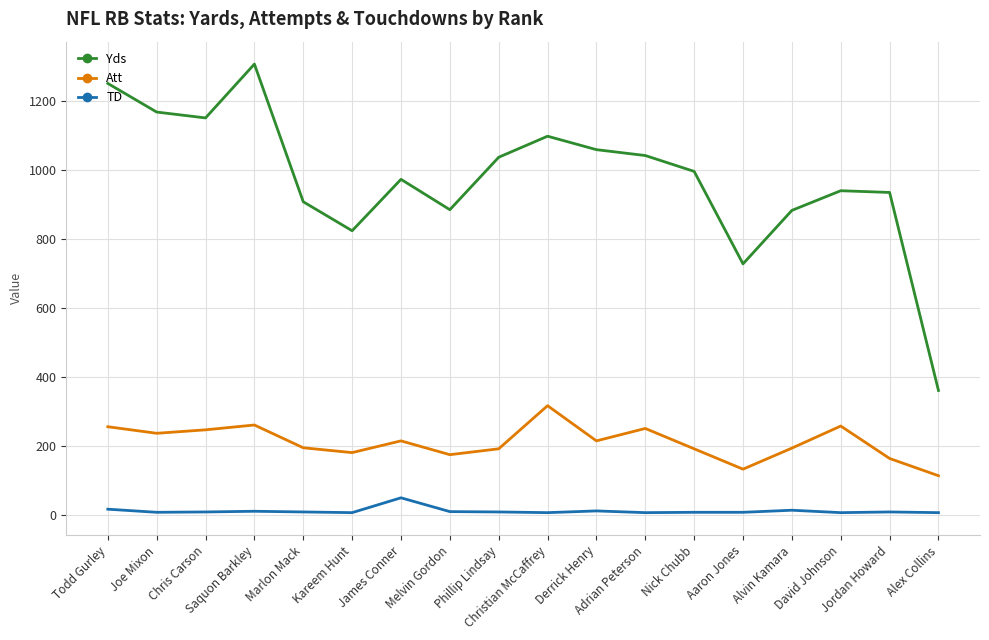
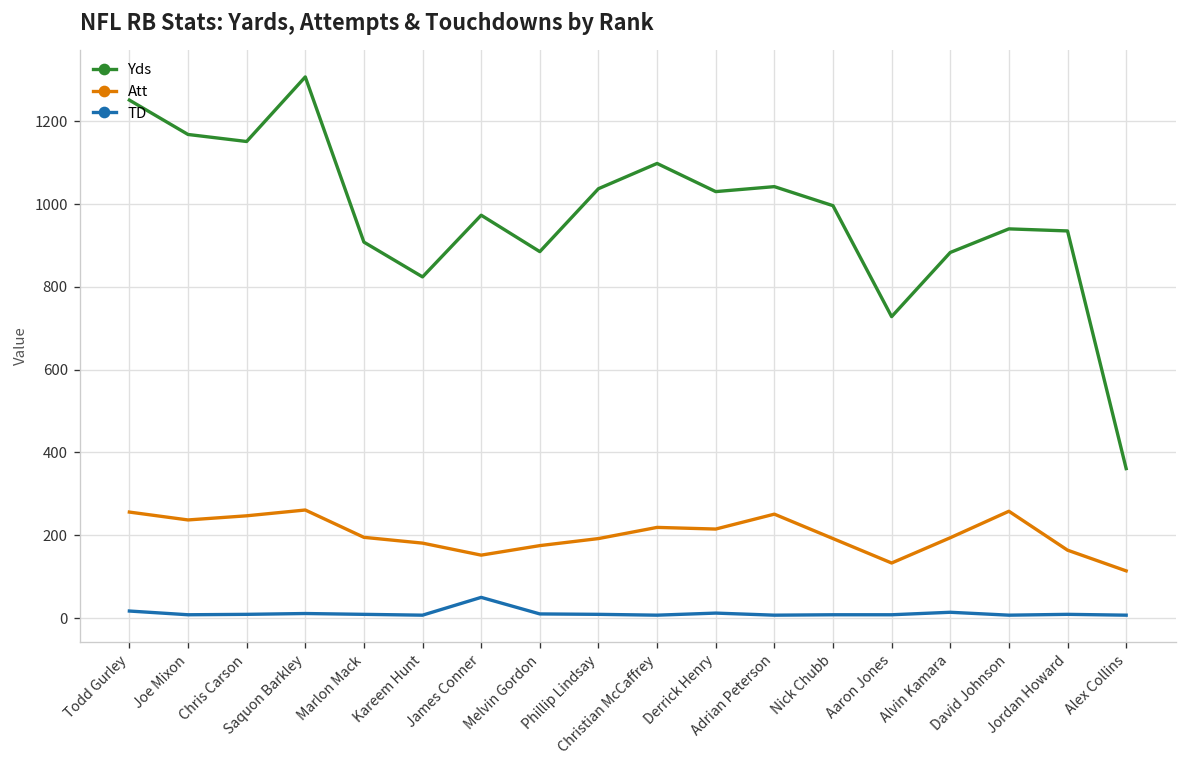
  {
    "Yds": {
      "Todd Gurley": 1250,
      "Joe Mixon": 1170,
      "Chris Carson": 1150,
      "Saquon Barkley": 1310,
      "Marlon Mack": 910,
      "Kareem Hunt": 820,
      "James Conner": 970,
      "Melvin Gordon": 890,
      "Phillip Lindsay": 1040,
      "Christian McCaffrey": 1100,
-     "Derrick Henry": 1060,
+     "Derrick Henry": 1030,
      "Adrian Peterson": 1040,
      "Nick Chubb": 1000,
      "Aaron Jones": 730,
      "Alvin Kamara": 880,
      "David Johnson": 940,
      "Jordan Howard": 940,
      "Alex Collins": 360
    },
    "Att": {
      "Todd Gurley": 260,
      "Joe Mixon": 240,
      "Chris Carson": 250,
      "Saquon Barkley": 260,
      "Marlon Mack": 200,
      "Kareem Hunt": 180,
-     "James Conner": 220,
+     "James Conner": 150,
      "Melvin Gordon": 180,
      "Phillip Lindsay": 190,
-     "Christian McCaffrey": 320,
+     "Christian McCaffrey": 220,
      "Derrick Henry": 220,
      "Adrian Peterson": 250,
      "Nick Chubb": 190,
      "Aaron Jones": 130,
      "Alvin Kamara": 190,
      "David Johnson": 260,
      "Jordan Howard": 160,
      "Alex Collins": 110
    },
    "TD": {
      "Todd Gurley": 20,
      "Joe Mixon": 10,
      "Chris Carson": 10,
      "Saquon Barkley": 10,
      "Marlon Mack": 10,
      "Kareem Hunt": 10,
      "James Conner": 50,
      "Melvin Gordon": 10,
      "Phillip Lindsay": 10,
      "Christian McCaffrey": 10,
      "Derrick Henry": 10,
      "Adrian Peterson": 10,
      "Nick Chubb": 10,
      "Aaron Jones": 10,
      "Alvin Kamara": 10,
      "David Johnson": 10,
      "Jordan Howard": 10,
      "Alex Collins": 10
    }
  }
